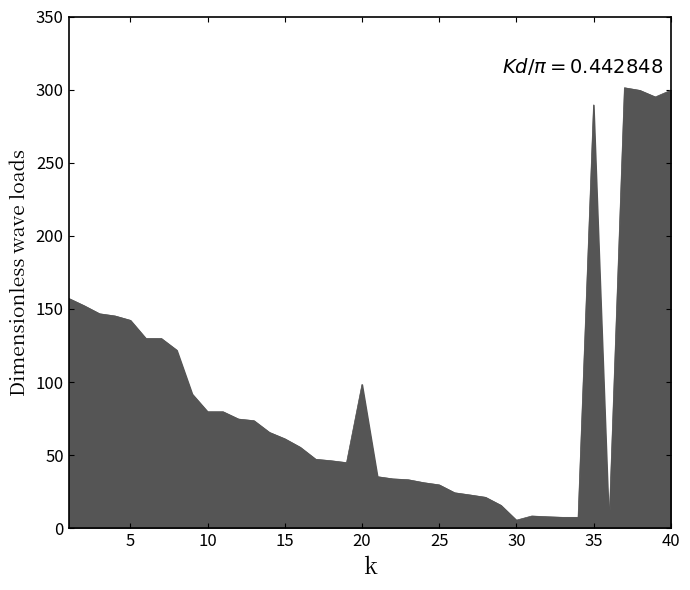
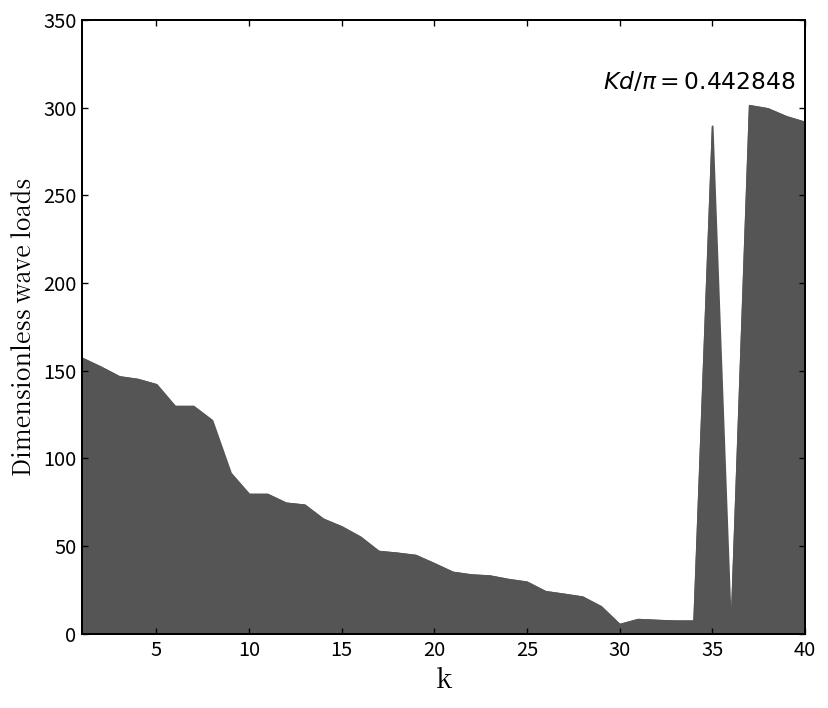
  {
    "5": 142,
    "10": 80,
    "15": 61,
-   "20": 98,
+   "20": 40,
    "25": 30,
    "30": 6,
    "35": 290,
-   "40": 300
+   "40": 292
  }
